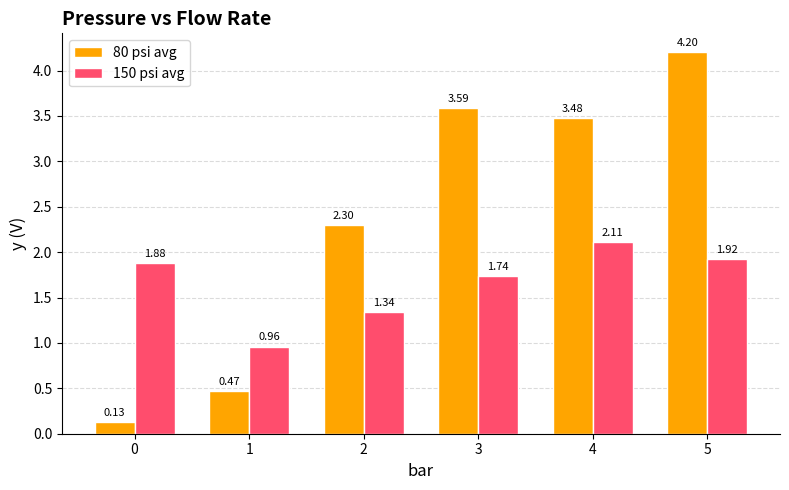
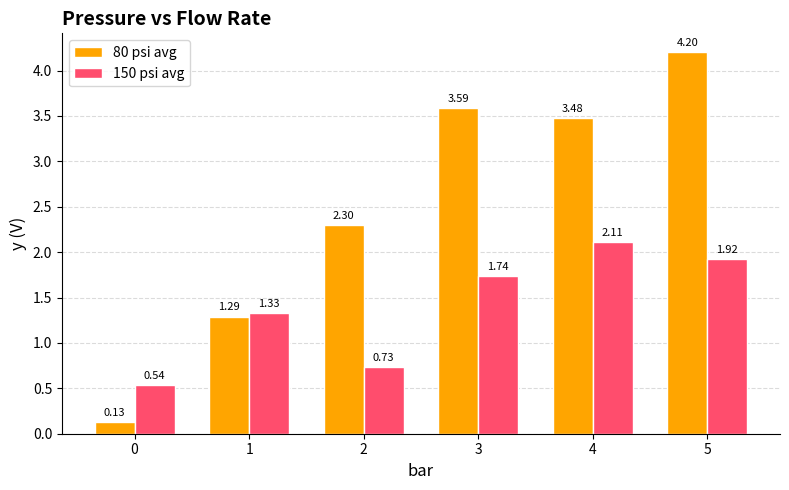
  {
    "80 psi avg": {
      "0": 0.13,
-     "1": 0.47,
+     "1": 1.29,
      "2": 2.30,
      "3": 3.59,
      "4": 3.48,
      "5": 4.20
    },
    "150 psi avg": {
-     "0": 1.88,
-     "1": 0.96,
-     "2": 1.34,
+     "0": 0.54,
+     "1": 1.33,
+     "2": 0.73,
      "3": 1.74,
      "4": 2.11,
      "5": 1.92
    }
  }
